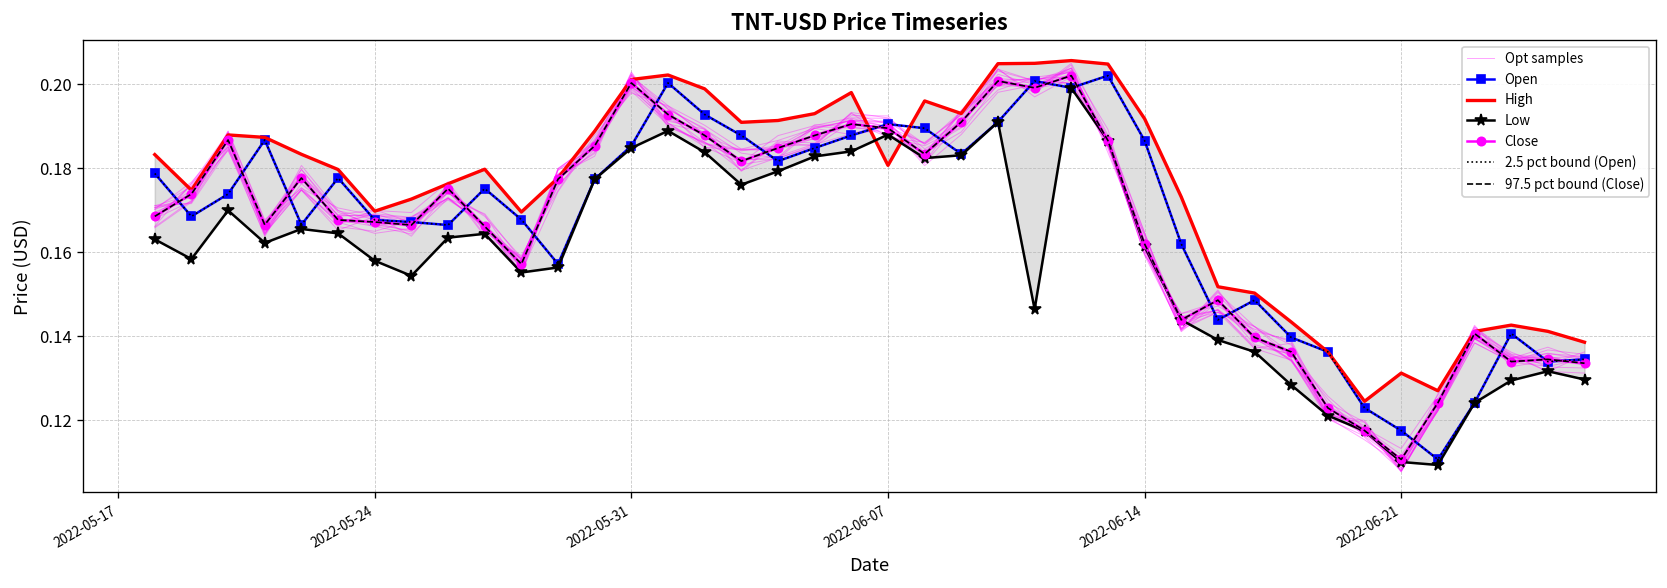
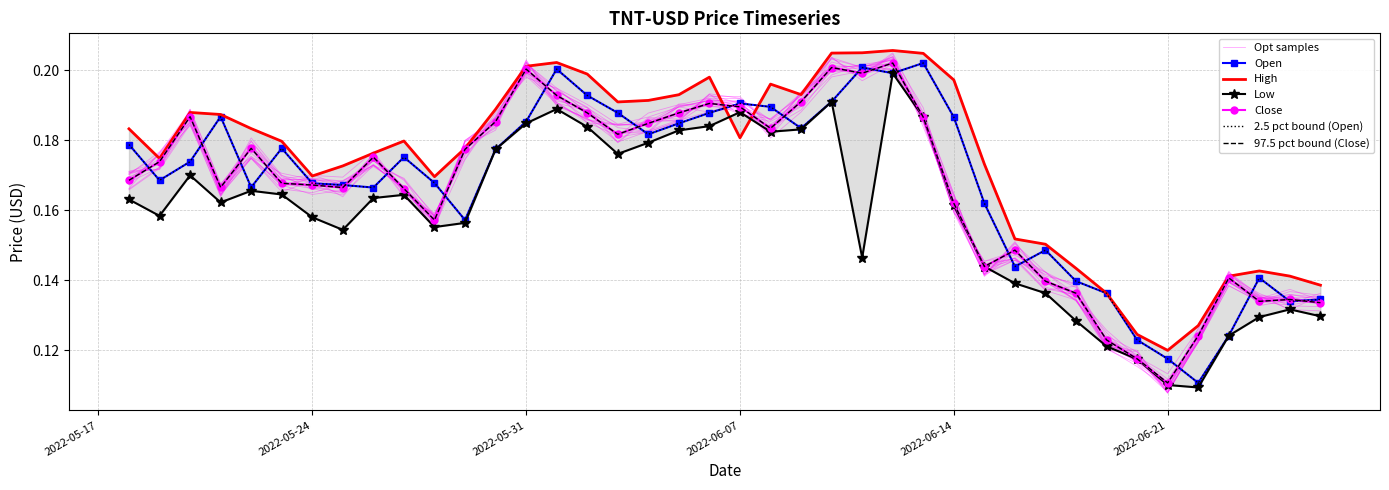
  {
    "High": {
      "2022-06-07": 0.181,
-     "2022-06-14": 0.192,
-     "2022-06-21": 0.131
+     "2022-06-14": 0.197,
+     "2022-06-21": 0.120
    }
  }
